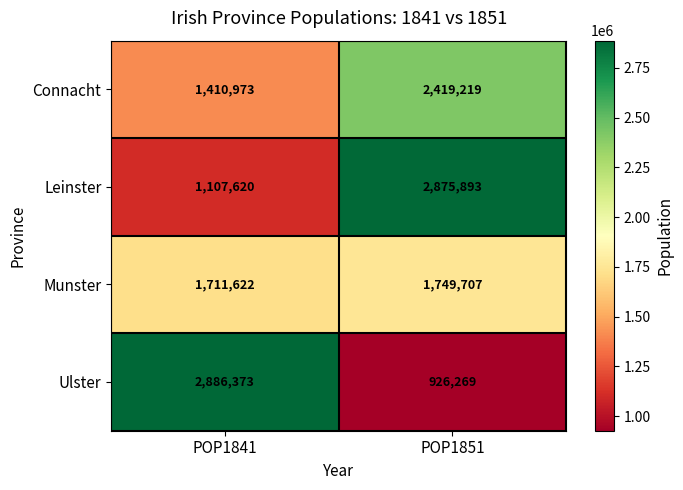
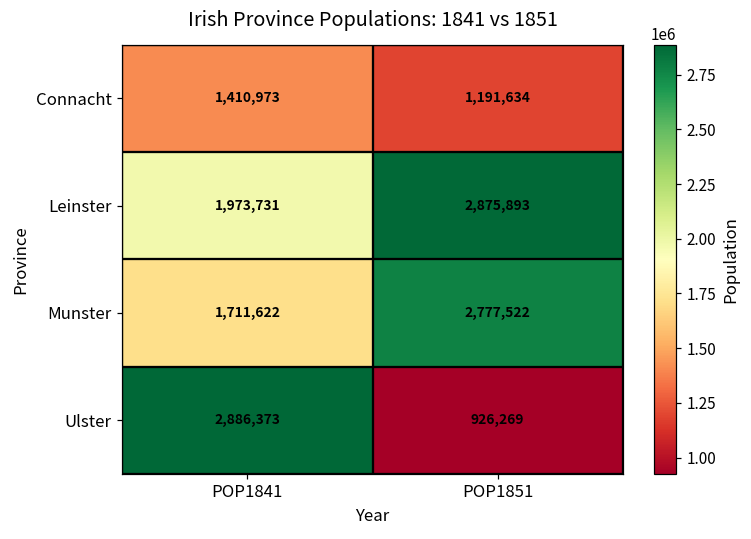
  {
    "Connacht": {
      "POP1841": "1,410,973",
-     "POP1851": "2,419,219"
+     "POP1851": "1,191,634"
    },
    "Leinster": {
-     "POP1841": "1,107,620",
+     "POP1841": "1,973,731",
      "POP1851": "2,875,893"
    },
    "Munster": {
      "POP1841": "1,711,622",
-     "POP1851": "1,749,707"
+     "POP1851": "2,777,522"
    },
    "Ulster": {
      "POP1841": "2,886,373",
      "POP1851": "926,269"
    }
  }
